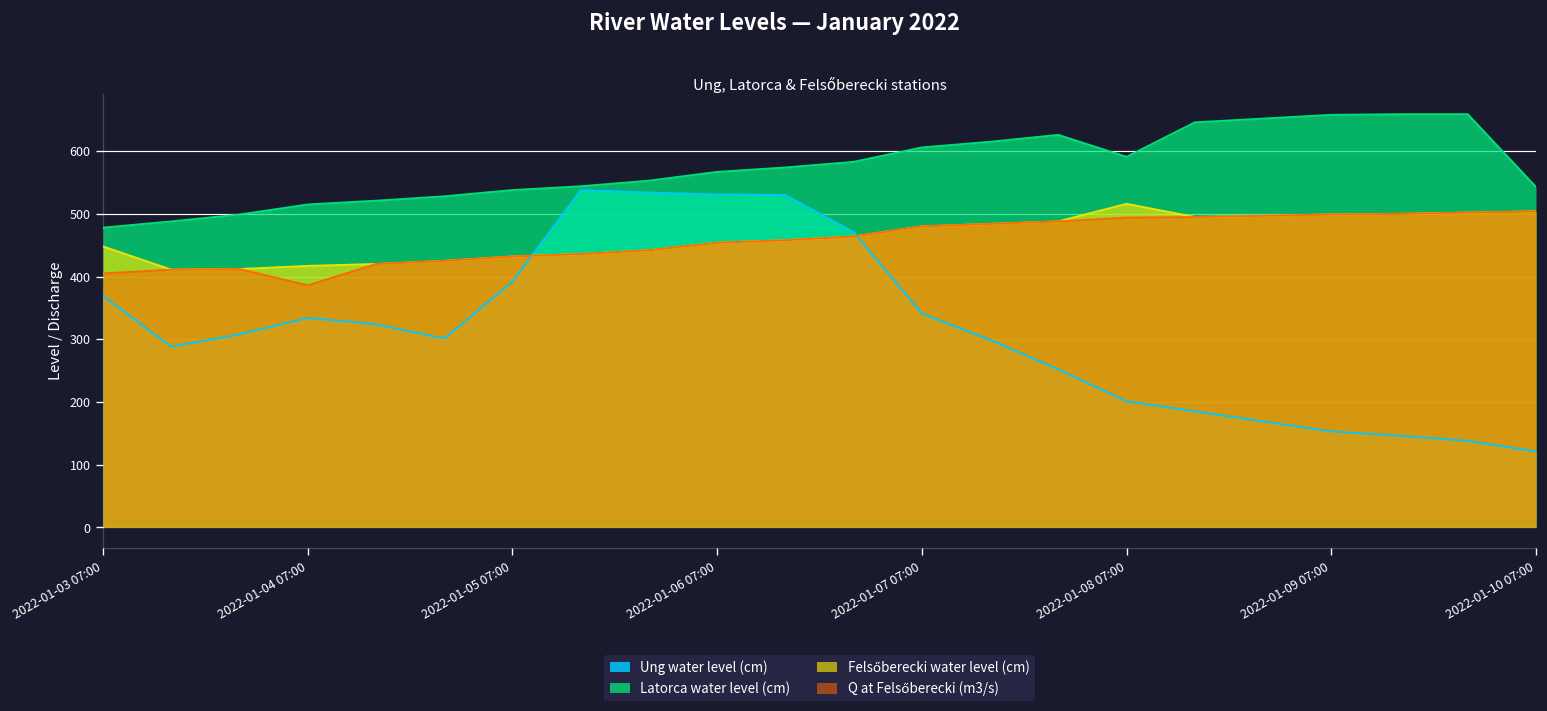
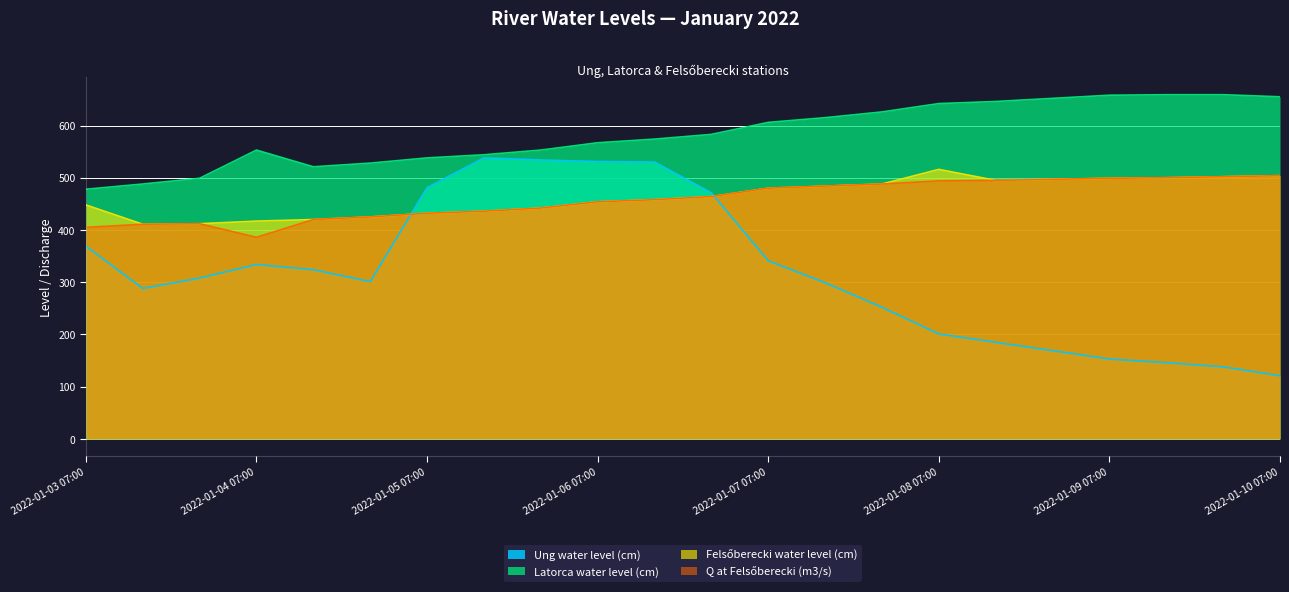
  {
    "Ung water level (cm)": {
      "2022-01-03 07:00": 370,
      "2022-01-04 07:00": 330,
-     "2022-01-05 07:00": 390,
+     "2022-01-05 07:00": 480,
      "2022-01-06 07:00": 530,
      "2022-01-07 07:00": 340,
      "2022-01-08 07:00": 200,
      "2022-01-09 07:00": 150,
      "2022-01-10 07:00": 120
    },
    "Latorca water level (cm)": {
      "2022-01-03 07:00": 480,
-     "2022-01-04 07:00": 520,
+     "2022-01-04 07:00": 550,
      "2022-01-05 07:00": 540,
      "2022-01-06 07:00": 570,
      "2022-01-07 07:00": 610,
-     "2022-01-08 07:00": 590,
+     "2022-01-08 07:00": 640,
      "2022-01-09 07:00": 660,
-     "2022-01-10 07:00": 540
+     "2022-01-10 07:00": 660
    },
    "Felsőberecki water level (cm)": {
      "2022-01-03 07:00": 450,
      "2022-01-04 07:00": 420,
      "2022-01-08 07:00": 520
    },
    "Q at Felsőberecki (m3/s)": {
      "2022-01-03 07:00": 410,
      "2022-01-04 07:00": 390,
      "2022-01-08 07:00": 490
    }
  }
